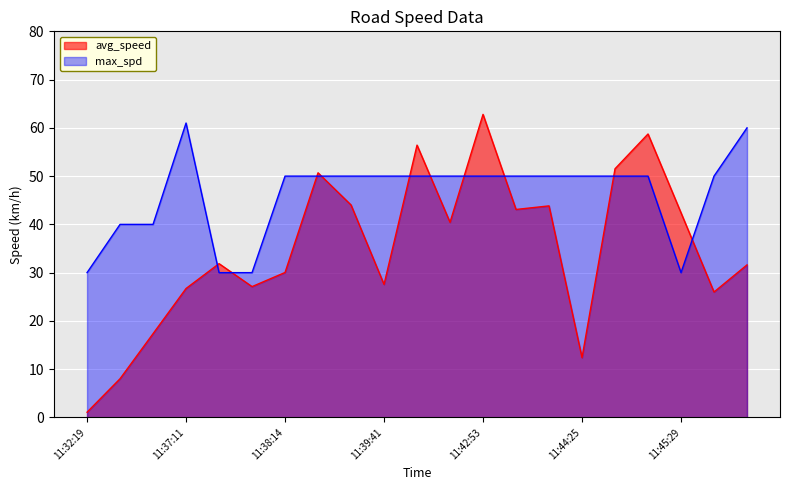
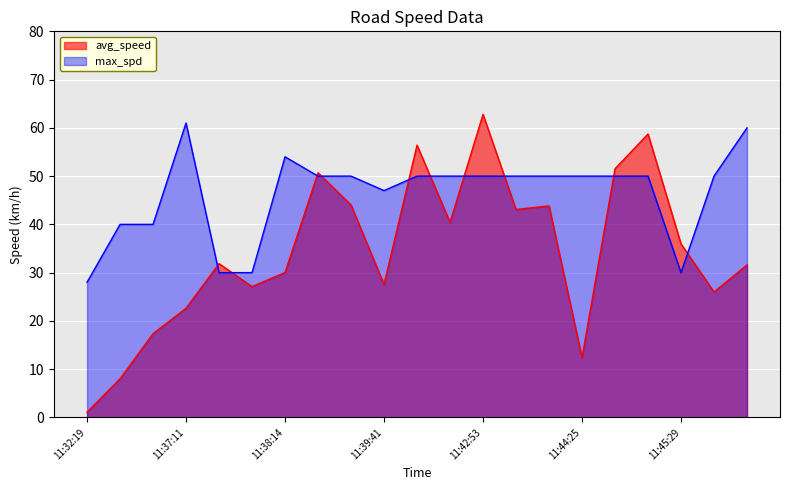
  {
    "avg_speed": {
      "11:32:19": 1,
-     "11:37:11": 27,
+     "11:37:11": 23,
      "11:38:14": 30,
      "11:39:41": 28,
      "11:42:53": 63,
      "11:44:25": 12,
-     "11:45:29": 42
+     "11:45:29": 36
    },
    "max_spd": {
-     "11:32:19": 30,
+     "11:32:19": 28,
      "11:37:11": 61,
-     "11:38:14": 50,
-     "11:39:41": 50,
+     "11:38:14": 54,
+     "11:39:41": 47,
      "11:42:53": 50,
      "11:44:25": 50,
      "11:45:29": 30
    }
  }
